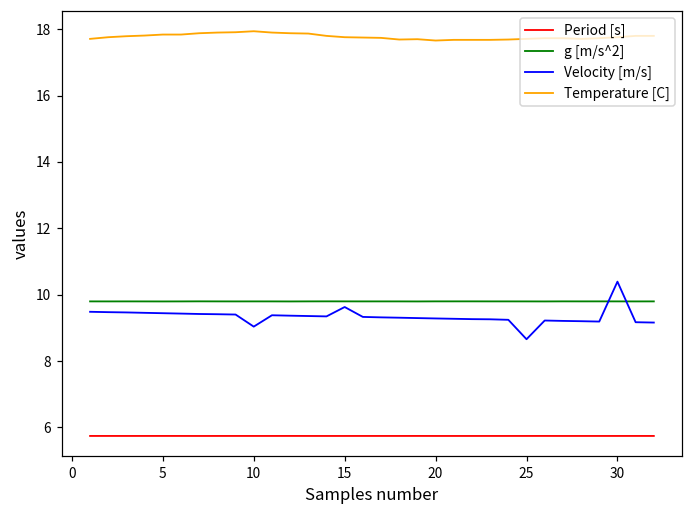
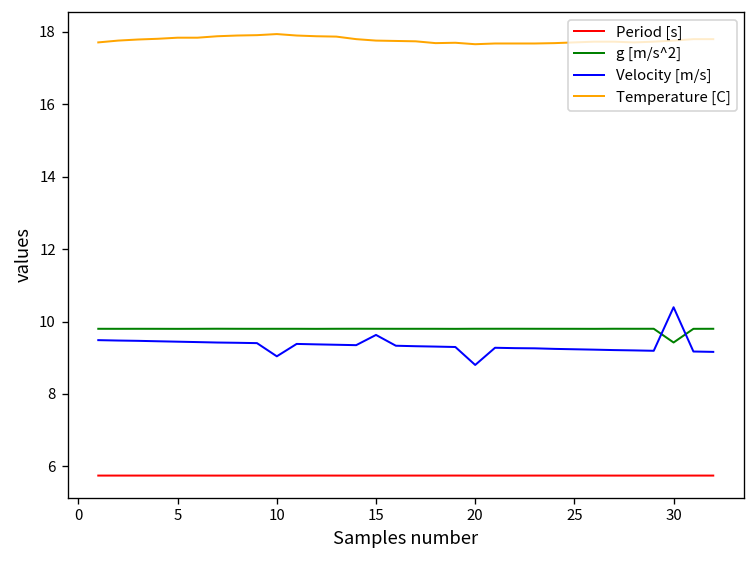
  {
    "Period [s]": {
      "5": 5.7,
      "10": 5.7,
      "15": 5.7,
      "20": 5.7,
      "25": 5.7,
      "30": 5.7
    },
    "g [m/s^2]": {
      "5": 9.8,
      "10": 9.8,
      "15": 9.8,
      "20": 9.8,
      "25": 9.8,
-     "30": 9.8
+     "30": 9.4
    },
    "Velocity [m/s]": {
      "5": 9.4,
      "10": 9.0,
      "15": 9.6,
-     "20": 9.3,
-     "25": 8.7,
+     "20": 8.8,
+     "25": 9.2,
      "30": 10.4
    },
    "Temperature [C]": {
      "5": 17.8,
      "10": 17.9,
      "15": 17.8,
      "20": 17.7
    }
  }
